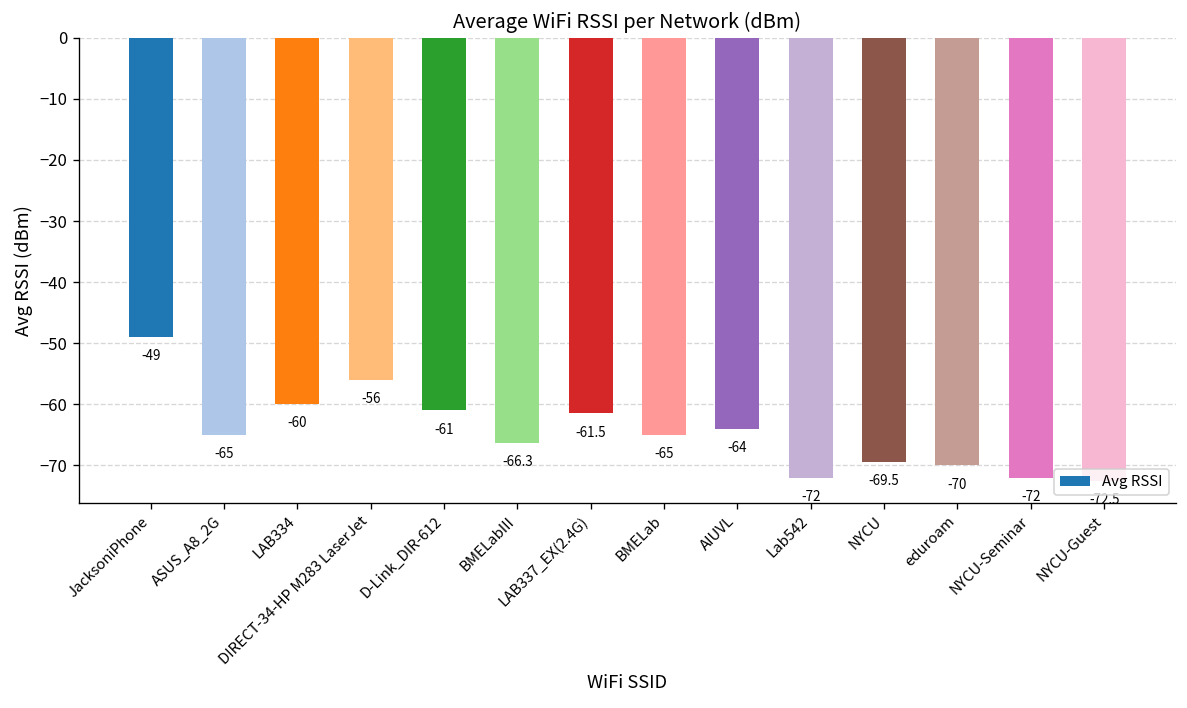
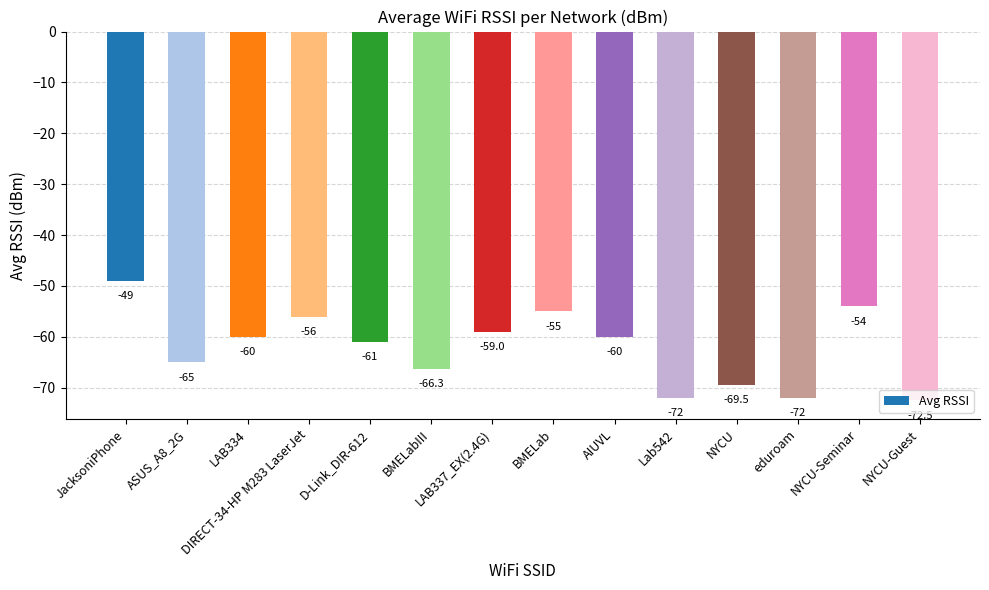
  {
    "JacksoniPhone": -49,
    "ASUS_A8_2G": -65,
    "LAB334": -60,
    "DIRECT-34-HP M283 LaserJet": -56,
    "D-Link_DIR-612": -61,
    "BMELabIII": -66.3,
-   "LAB337_EX(2.4G)": -61.5,
-   "BMELab": -65,
-   "AIUVL": -64,
+   "LAB337_EX(2.4G)": -59.0,
+   "BMELab": -55,
+   "AIUVL": -60,
    "Lab542": -72,
    "NYCU": -69.5,
-   "eduroam": -70,
-   "NYCU-Seminar": -72
+   "eduroam": -72,
+   "NYCU-Seminar": -54
  }
